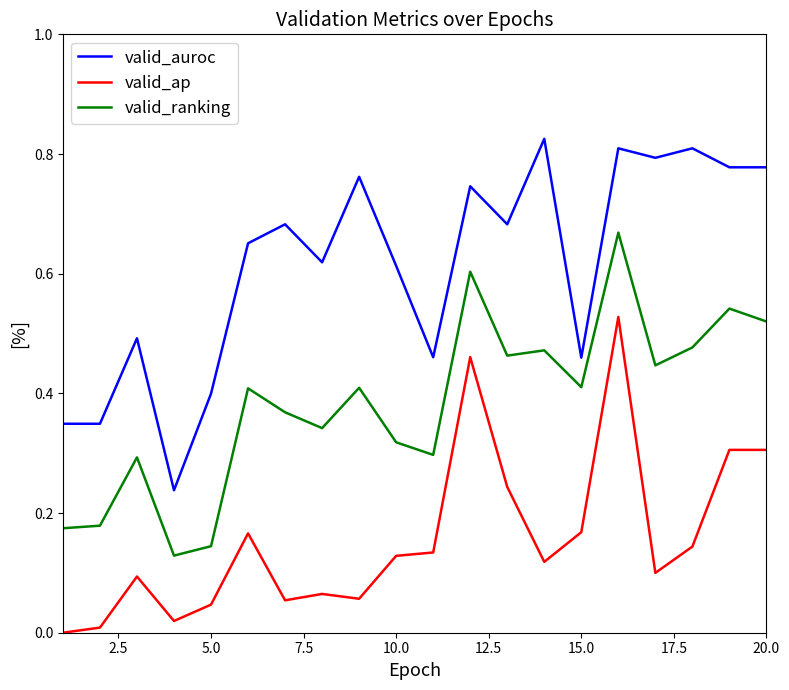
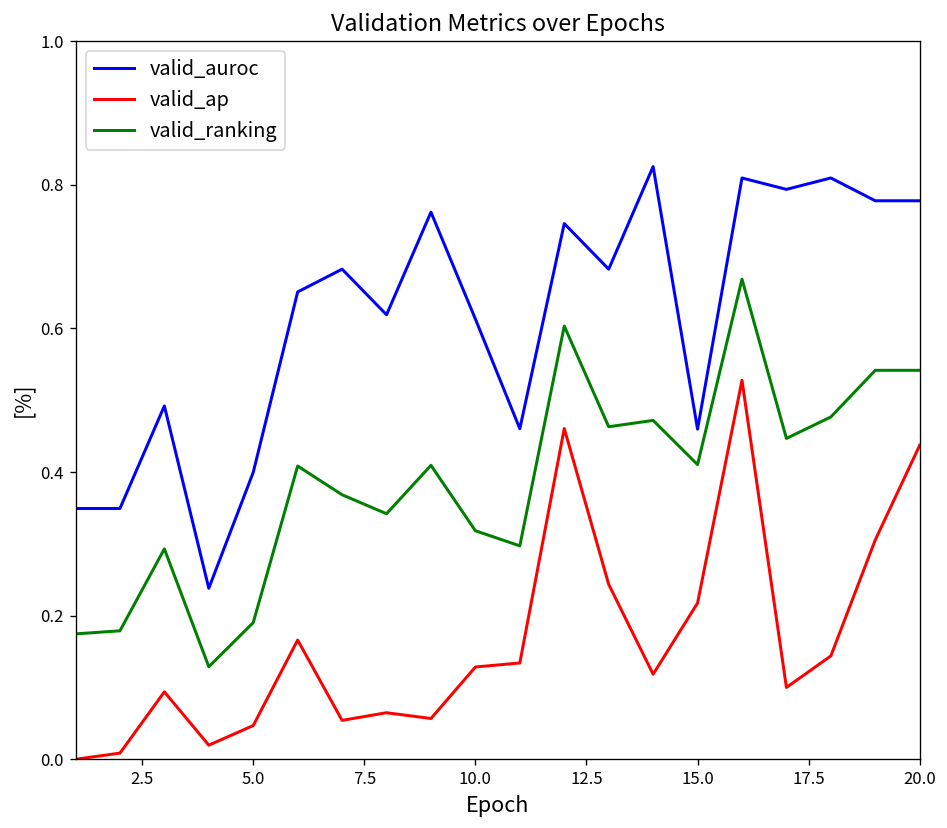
  {
    "valid_auroc": {
      "5.0": 0.40,
      "10.0": 0.61,
      "15.0": 0.46,
      "20.0": 0.78
    },
    "valid_ap": {
      "5.0": 0.05,
      "10.0": 0.13,
-     "15.0": 0.17,
-     "20.0": 0.31
+     "15.0": 0.22,
+     "20.0": 0.44
    },
    "valid_ranking": {
-     "5.0": 0.14,
+     "5.0": 0.19,
      "10.0": 0.32,
      "15.0": 0.41,
-     "20.0": 0.52
+     "20.0": 0.54
    }
  }
